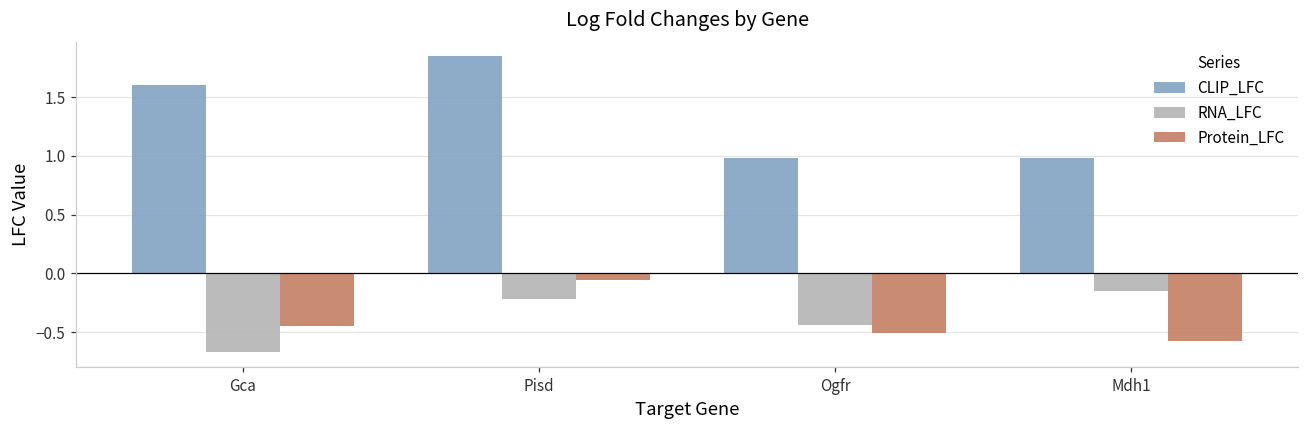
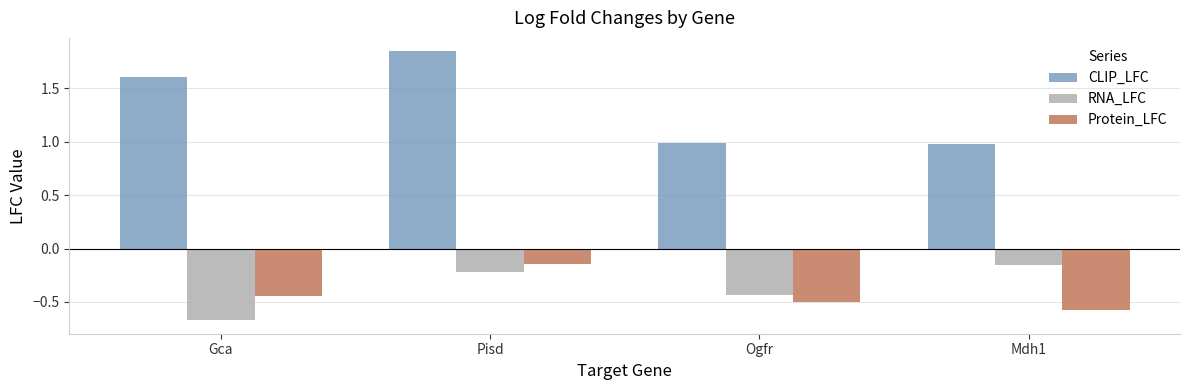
  {
    "Protein_LFC": {
      "Gca": -0.45,
-     "Pisd": -0.05,
+     "Pisd": -0.15,
      "Ogfr": -0.50,
      "Mdh1": -0.57
    }
  }
